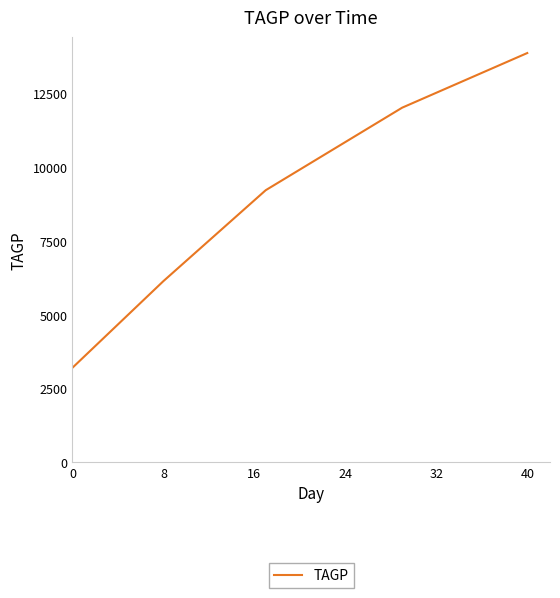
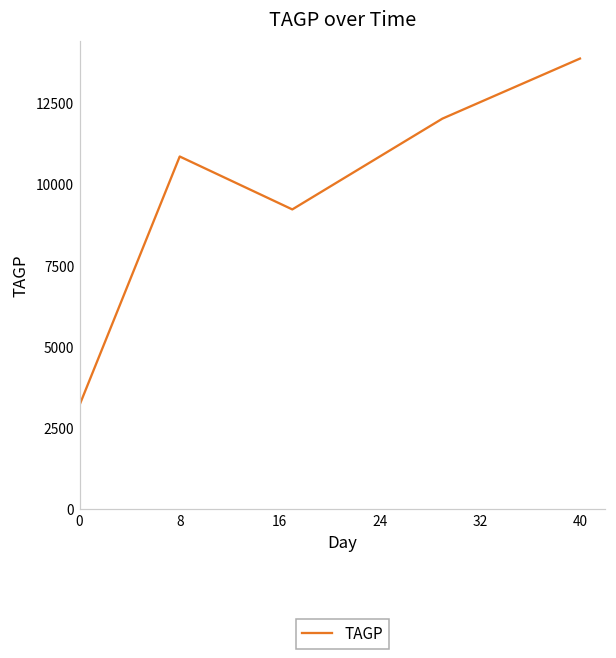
  {
    "0": 3200,
-   "8": 6100,
+   "8": 10900,
    "40": 13900
  }
